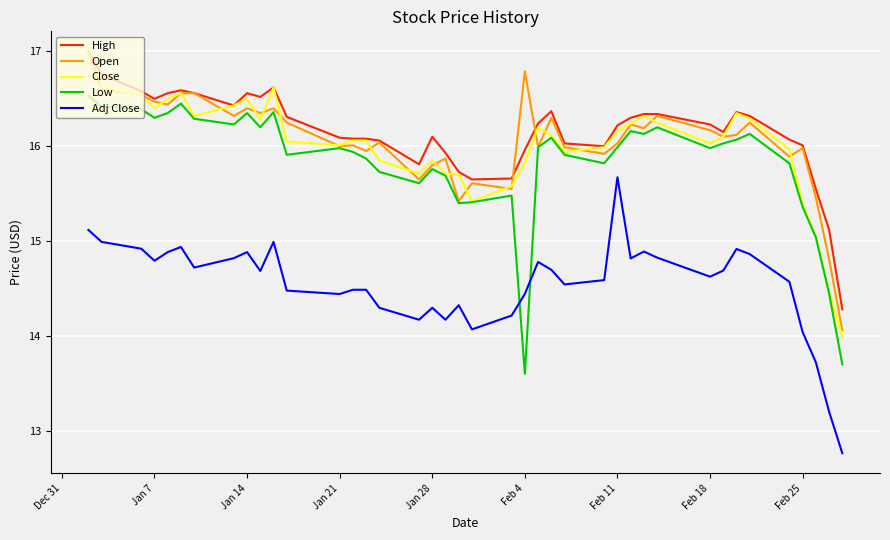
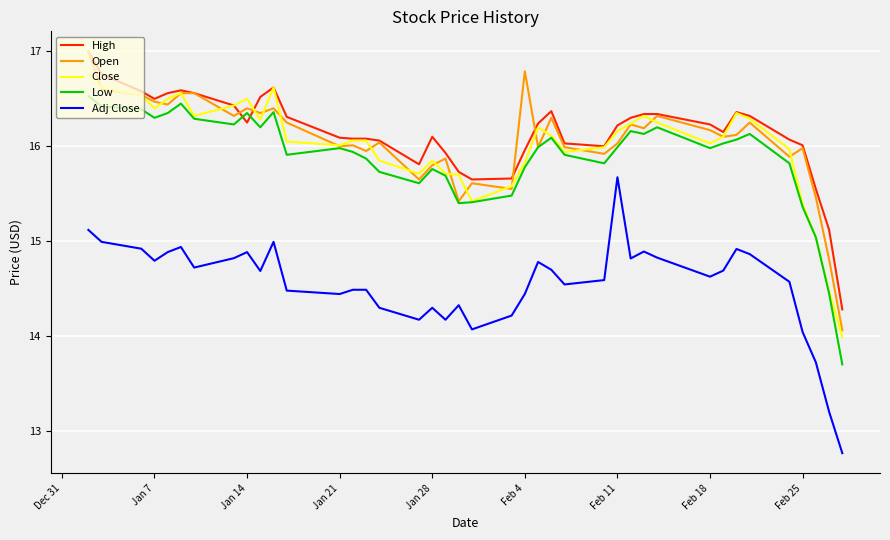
  {
    "High": {
      "Jan 7": 16.5,
-     "Jan 14": 16.6,
+     "Jan 14": 16.3,
      "Jan 21": 16.1,
      "Jan 28": 16.1,
      "Feb 4": 16.0,
      "Feb 11": 16.2,
      "Feb 18": 16.2,
      "Feb 25": 16.0
    },
    "Open": {
      "Jan 7": 16.5,
      "Jan 14": 16.4,
      "Jan 28": 15.8,
      "Feb 4": 16.8,
      "Feb 11": 16.0,
      "Feb 18": 16.2,
      "Feb 25": 16.0
    },
    "Close": {
      "Jan 7": 16.4,
      "Jan 14": 16.5,
      "Jan 28": 15.9,
      "Feb 4": 15.8,
      "Feb 11": 16.2,
      "Feb 18": 16.0,
      "Feb 25": 15.4
    },
    "Low": {
      "Jan 7": 16.3,
      "Jan 14": 16.4,
      "Jan 28": 15.8,
-     "Feb 4": 13.6,
+     "Feb 4": 15.8,
      "Feb 11": 16.0,
      "Feb 18": 16.0,
      "Feb 25": 15.4
    },
    "Adj Close": {
      "Jan 7": 14.8,
      "Jan 14": 14.9,
      "Jan 21": 14.4,
      "Jan 28": 14.3,
      "Feb 4": 14.4,
      "Feb 11": 15.7,
      "Feb 18": 14.6,
      "Feb 25": 14.0
    }
  }
